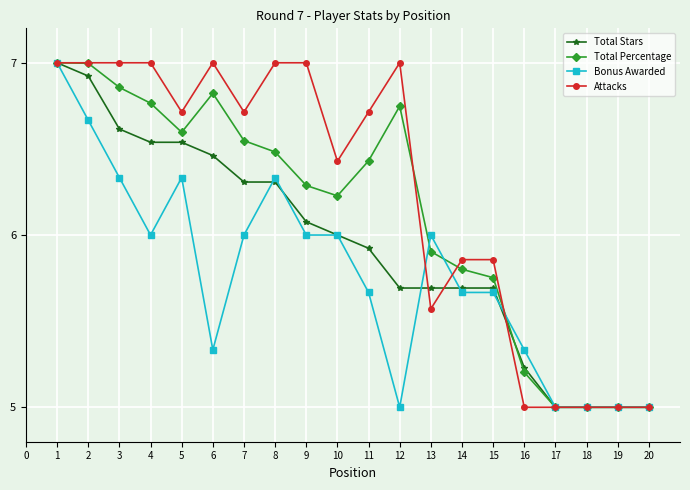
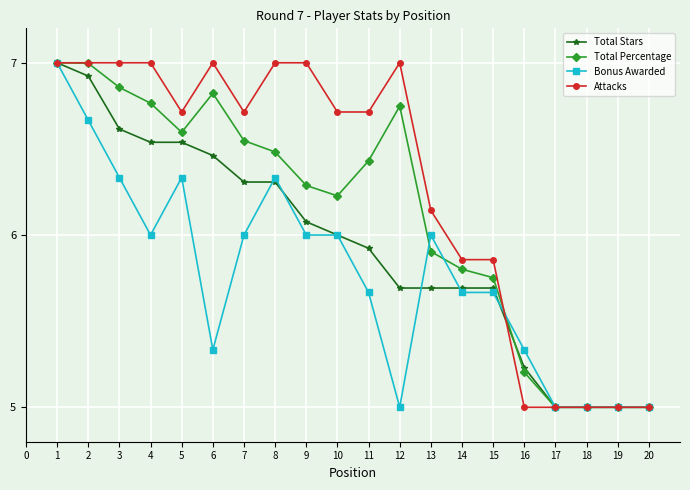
  {
    "Bonus Awarded": {
      "2": 6.67,
      "3": 6.33,
      "4": 6.00,
      "5": 6.33,
      "6": 5.33,
      "7": 6.00,
      "8": 6.33,
      "9": 6.00,
      "11": 5.67,
      "12": 5.00,
      "13": 6.00,
      "14": 5.67,
      "15": 5.67,
      "16": 5.33
    },
    "Attacks": {
      "3": 7.00,
      "4": 7.00,
      "5": 6.71,
      "6": 7.00,
      "7": 6.71,
      "8": 7.00,
      "9": 7.00,
-     "10": 6.43,
+     "10": 6.71,
      "11": 6.71,
      "12": 7.00,
-     "13": 5.57,
+     "13": 6.14,
      "14": 5.86,
      "15": 5.86,
      "16": 5.00
    }
  }
